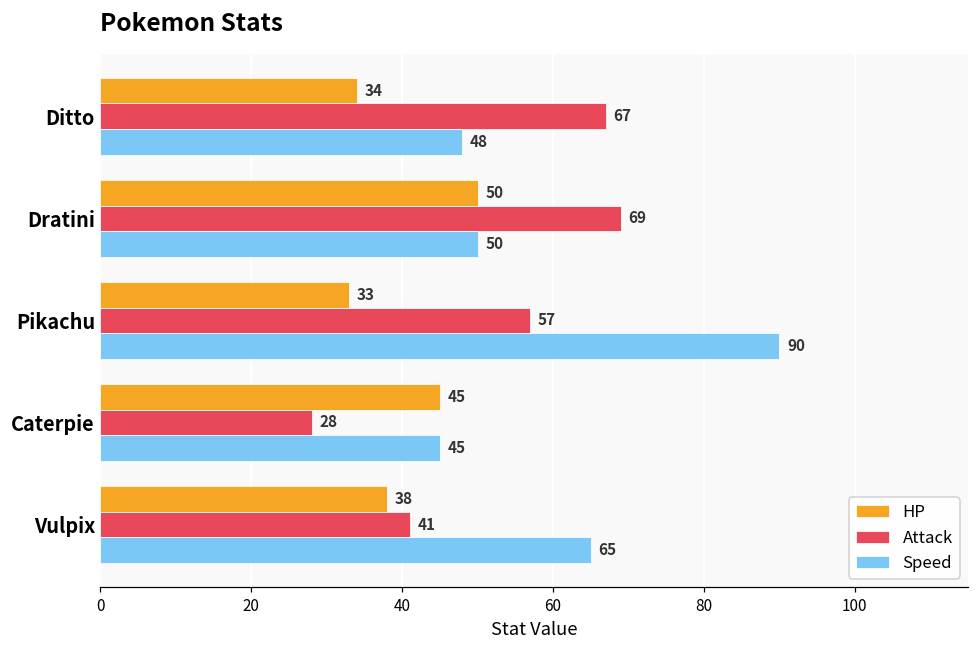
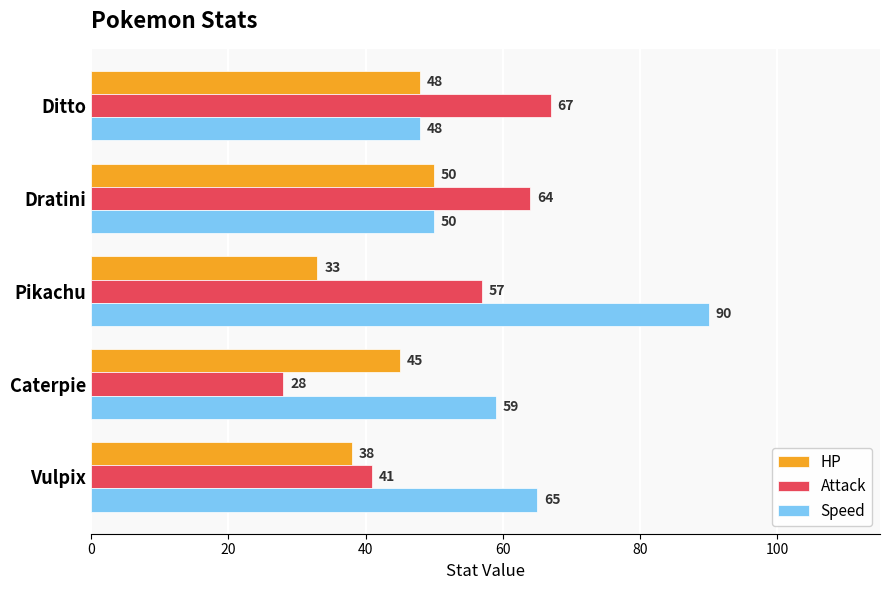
  {
    "HP": {
-     "Ditto": 34,
+     "Ditto": 48,
      "Dratini": 50,
      "Pikachu": 33,
      "Caterpie": 45,
      "Vulpix": 38
    },
    "Attack": {
      "Ditto": 67,
-     "Dratini": 69,
+     "Dratini": 64,
      "Pikachu": 57,
      "Caterpie": 28,
      "Vulpix": 41
    },
    "Speed": {
      "Ditto": 48,
      "Dratini": 50,
      "Pikachu": 90,
-     "Caterpie": 45,
+     "Caterpie": 59,
      "Vulpix": 65
    }
  }
